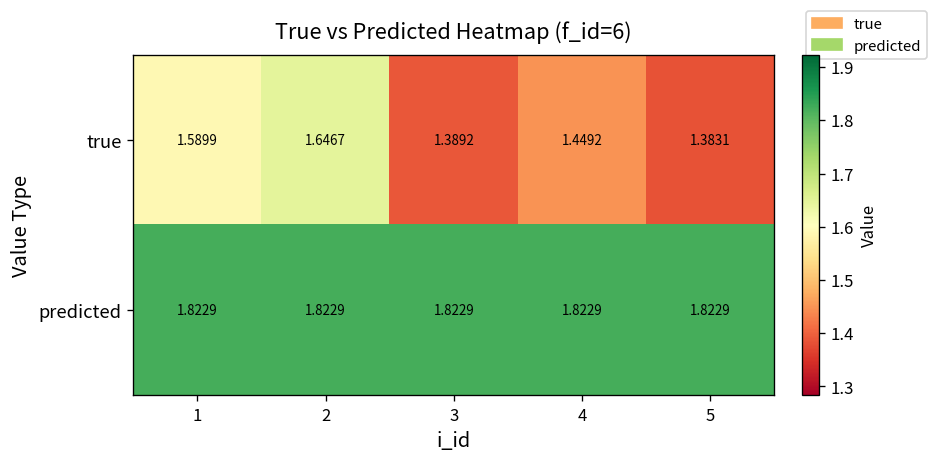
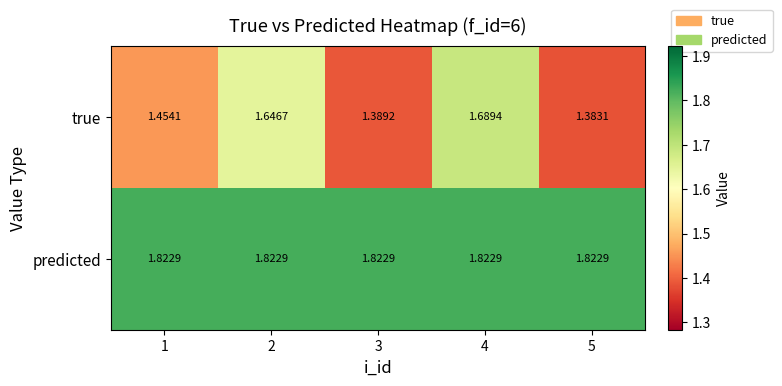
  {
    "true": {
-     "1": 1.5899,
+     "1": 1.4541,
      "2": 1.6467,
      "3": 1.3892,
-     "4": 1.4492,
+     "4": 1.6894,
      "5": 1.3831
    },
    "predicted": {
      "1": 1.8229,
      "2": 1.8229,
      "3": 1.8229,
      "4": 1.8229,
      "5": 1.8229
    }
  }
